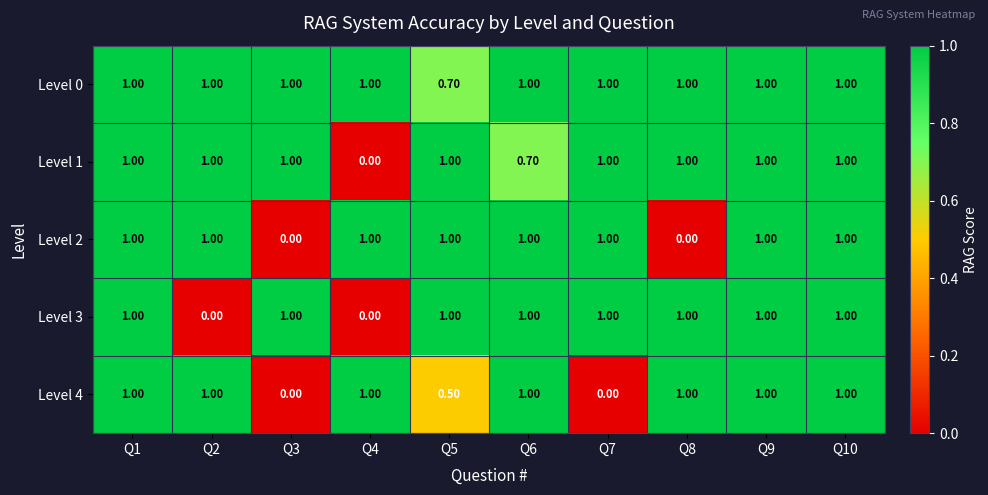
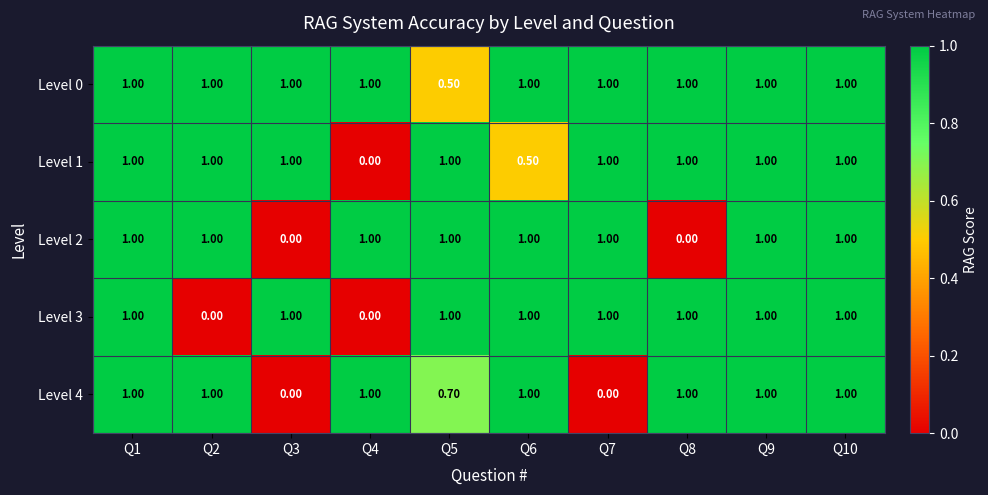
  {
    "Level 0": {
      "Q1": 1.00,
      "Q2": 1.00,
      "Q3": 1.00,
      "Q4": 1.00,
-     "Q5": 0.70,
+     "Q5": 0.50,
      "Q6": 1.00,
      "Q7": 1.00,
      "Q8": 1.00,
      "Q9": 1.00,
      "Q10": 1.00
    },
    "Level 1": {
      "Q1": 1.00,
      "Q2": 1.00,
      "Q3": 1.00,
      "Q4": 0.00,
      "Q5": 1.00,
-     "Q6": 0.70,
+     "Q6": 0.50,
      "Q7": 1.00,
      "Q8": 1.00,
      "Q9": 1.00,
      "Q10": 1.00
    },
    "Level 2": {
      "Q1": 1.00,
      "Q2": 1.00,
      "Q3": 0.00,
      "Q4": 1.00,
      "Q5": 1.00,
      "Q6": 1.00,
      "Q7": 1.00,
      "Q8": 0.00,
      "Q9": 1.00,
      "Q10": 1.00
    },
    "Level 3": {
      "Q1": 1.00,
      "Q2": 0.00,
      "Q3": 1.00,
      "Q4": 0.00,
      "Q5": 1.00,
      "Q6": 1.00,
      "Q7": 1.00,
      "Q8": 1.00,
      "Q9": 1.00,
      "Q10": 1.00
    },
    "Level 4": {
      "Q1": 1.00,
      "Q2": 1.00,
      "Q3": 0.00,
      "Q4": 1.00,
-     "Q5": 0.50,
+     "Q5": 0.70,
      "Q6": 1.00,
      "Q7": 0.00,
      "Q8": 1.00,
      "Q9": 1.00,
      "Q10": 1.00
    }
  }
